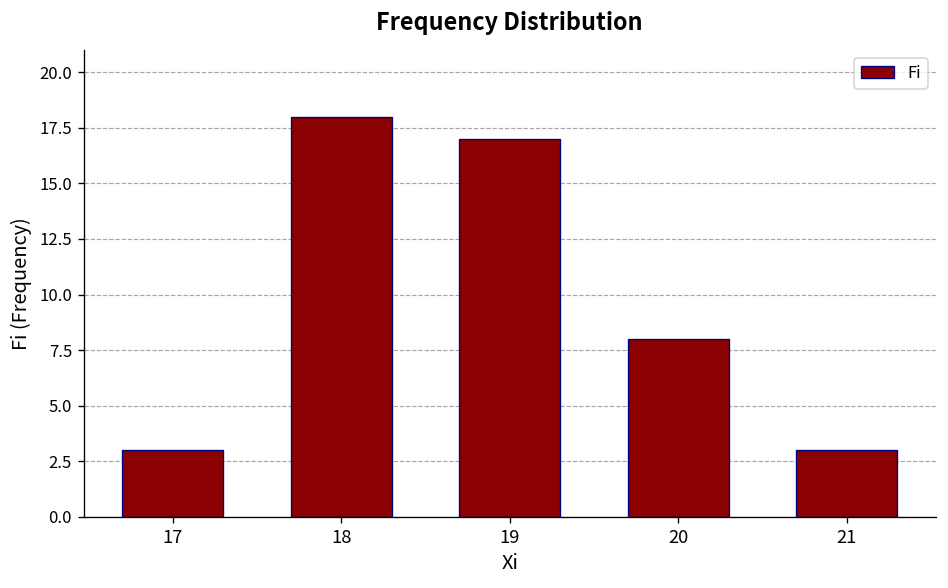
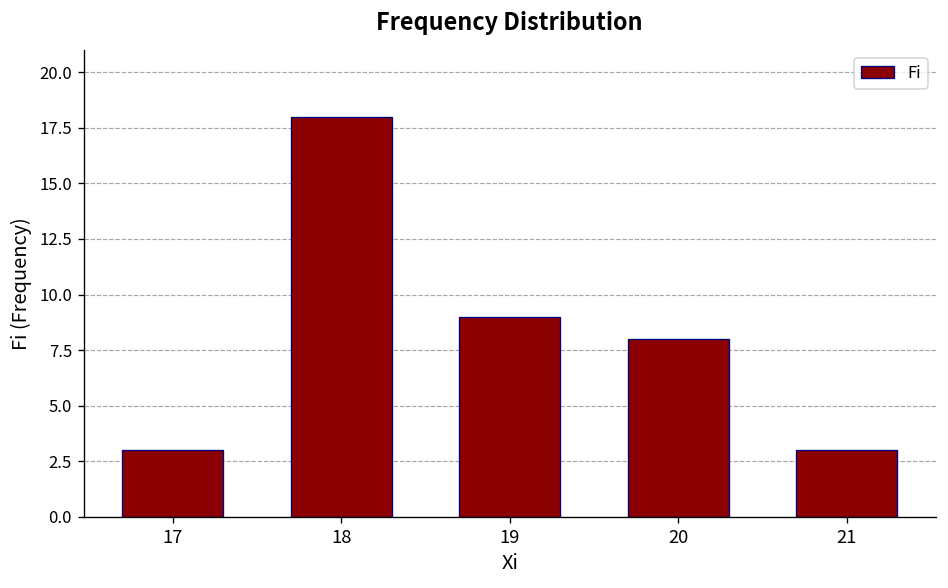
  {
    "17": 3,
    "18": 18,
-   "19": 17,
+   "19": 9,
    "20": 8,
    "21": 3
  }
